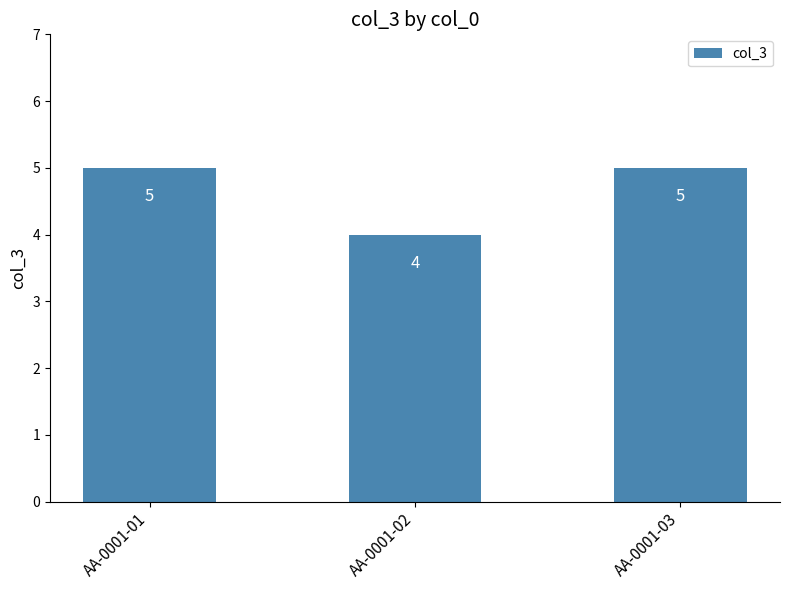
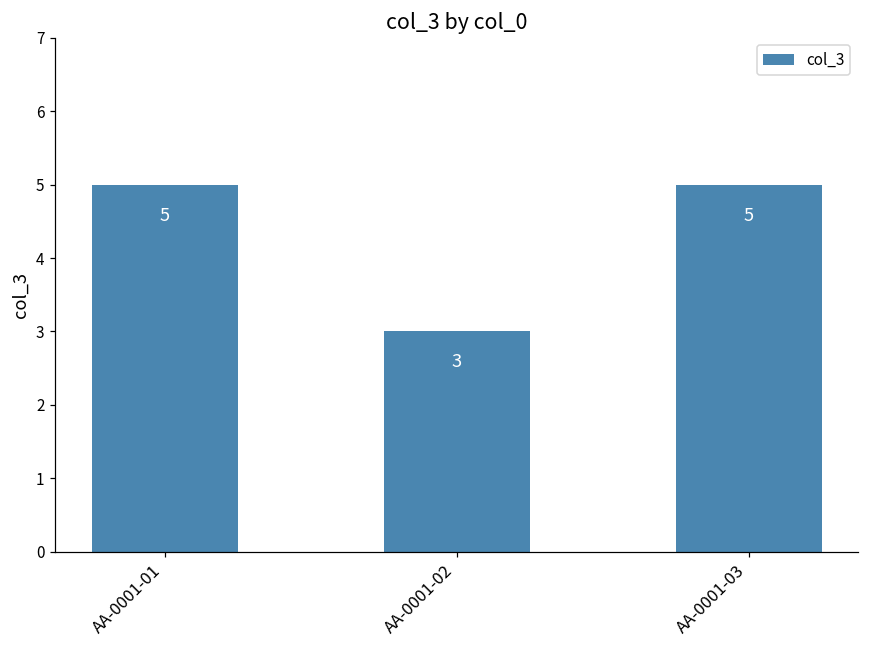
  {
    "AA-0001-01": 5,
-   "AA-0001-02": 4,
+   "AA-0001-02": 3,
    "AA-0001-03": 5
  }
